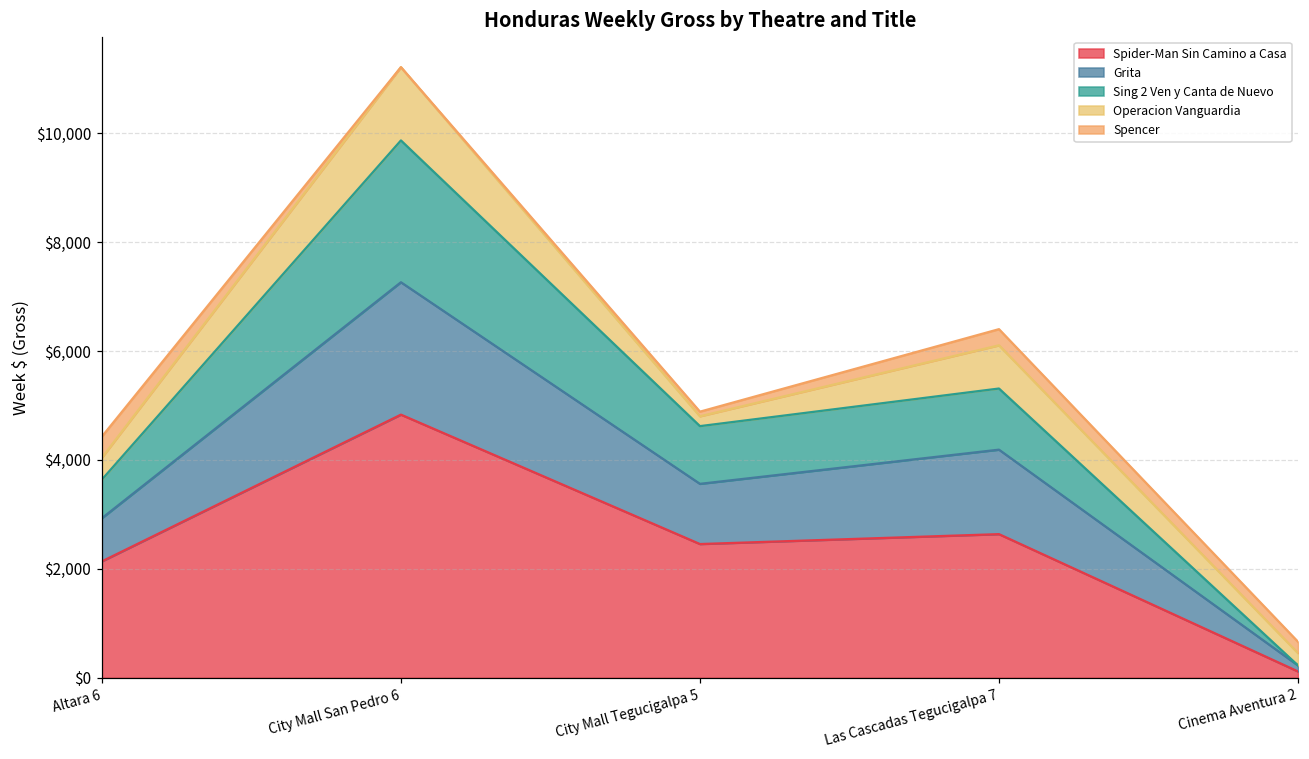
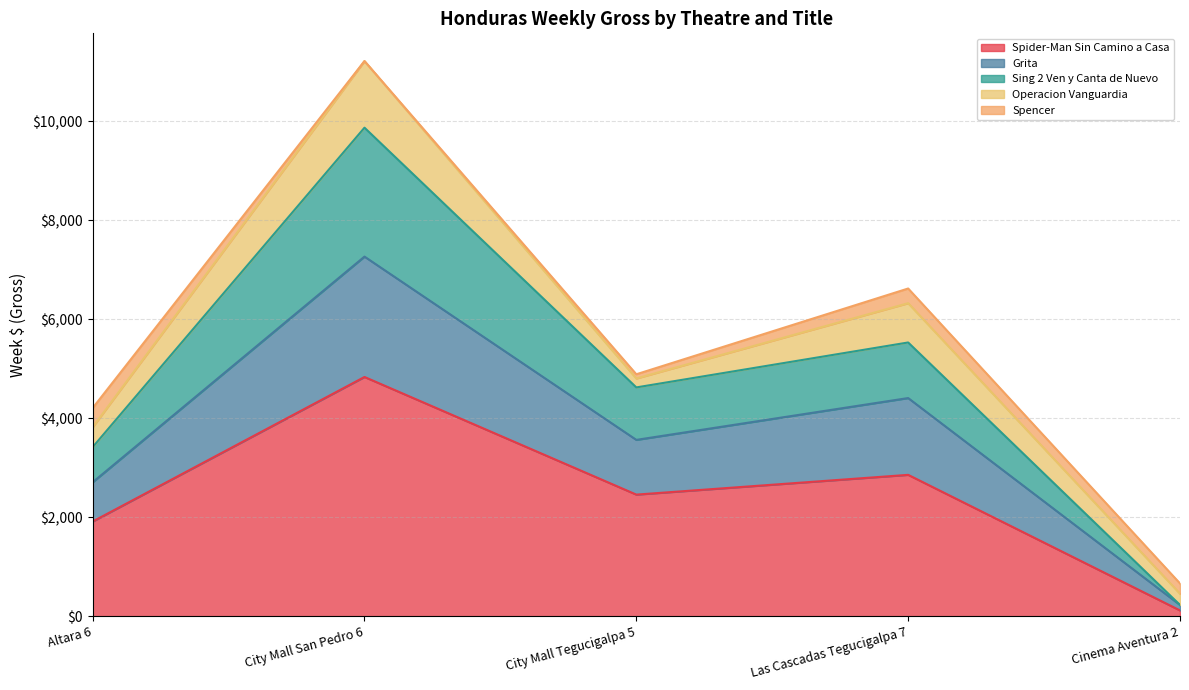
  {
    "Spider-Man Sin Camino a Casa": {
-     "Altara 6": "$2,100",
+     "Altara 6": "$1,900",
      "City Mall San Pedro 6": "$4,800",
      "City Mall Tegucigalpa 5": "$2,500",
-     "Las Cascadas Tegucigalpa 7": "$2,600",
+     "Las Cascadas Tegucigalpa 7": "$2,900",
      "Cinema Aventura 2": "$100"
    }
  }
